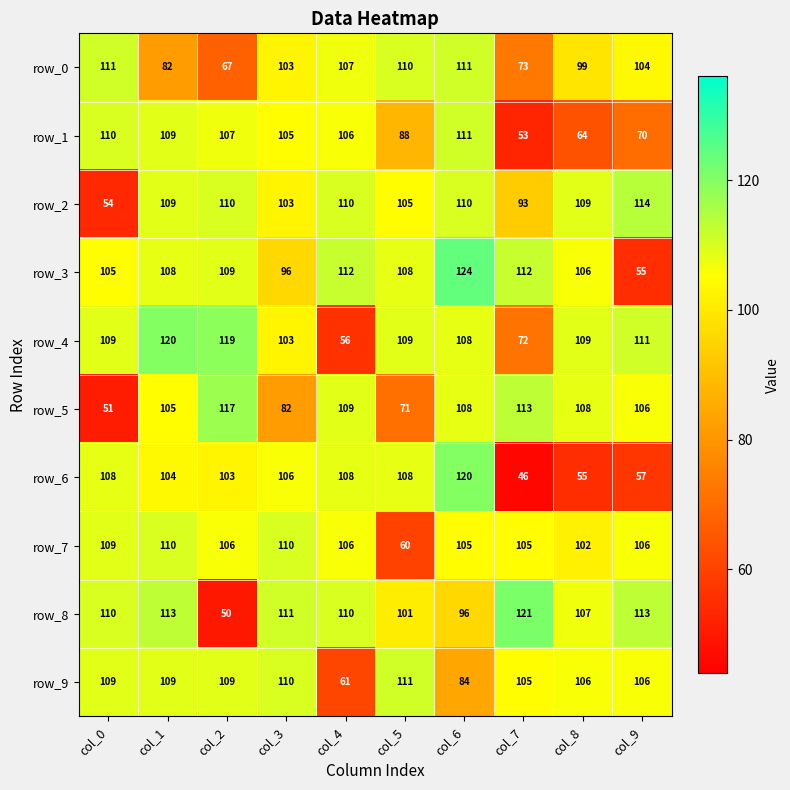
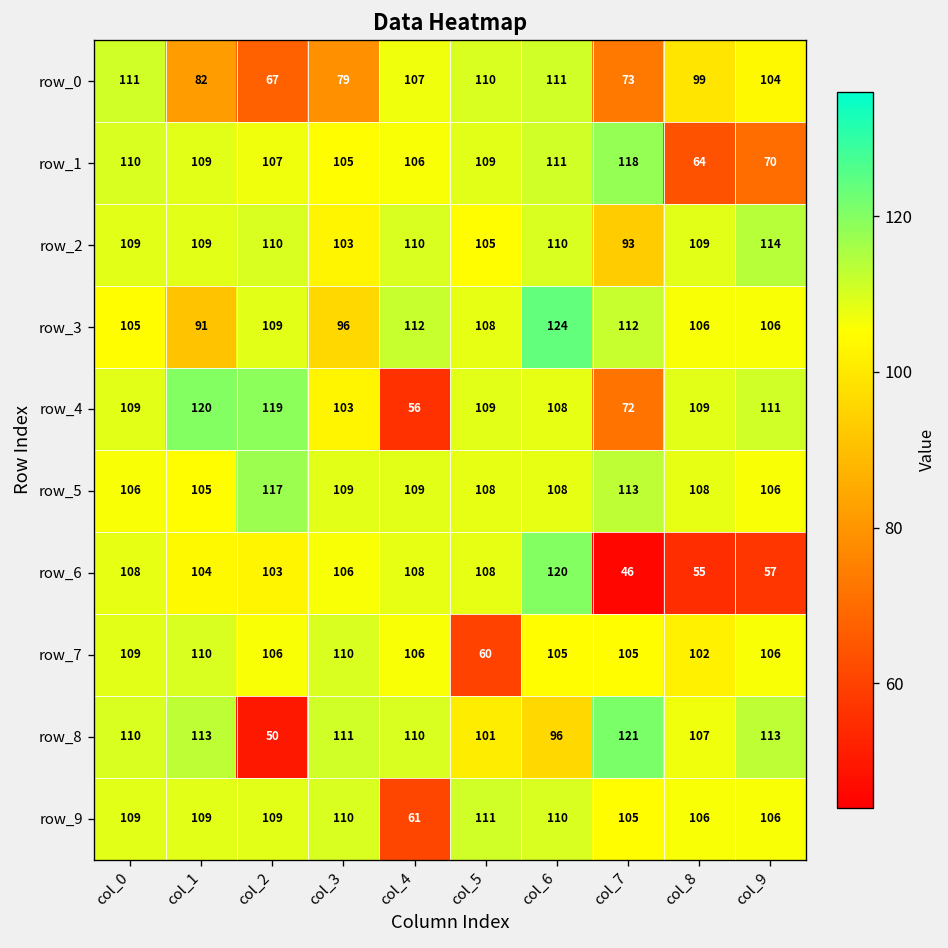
  {
    "row_0": {
      "col_0": 111,
      "col_1": 82,
      "col_2": 67,
-     "col_3": 103,
+     "col_3": 79,
      "col_4": 107,
      "col_5": 110,
      "col_6": 111,
      "col_7": 73,
      "col_8": 99,
      "col_9": 104
    },
    "row_1": {
      "col_0": 110,
      "col_1": 109,
      "col_2": 107,
      "col_3": 105,
      "col_4": 106,
-     "col_5": 88,
+     "col_5": 109,
      "col_6": 111,
-     "col_7": 53,
+     "col_7": 118,
      "col_8": 64,
      "col_9": 70
    },
    "row_2": {
-     "col_0": 54,
+     "col_0": 109,
      "col_1": 109,
      "col_2": 110,
      "col_3": 103,
      "col_4": 110,
      "col_5": 105,
      "col_6": 110,
      "col_7": 93,
      "col_8": 109,
      "col_9": 114
    },
    "row_3": {
      "col_0": 105,
-     "col_1": 108,
+     "col_1": 91,
      "col_2": 109,
      "col_3": 96,
      "col_4": 112,
      "col_5": 108,
      "col_6": 124,
      "col_7": 112,
      "col_8": 106,
-     "col_9": 55
+     "col_9": 106
    },
    "row_4": {
      "col_0": 109,
      "col_1": 120,
      "col_2": 119,
      "col_3": 103,
      "col_4": 56,
      "col_5": 109,
      "col_6": 108,
      "col_7": 72,
      "col_8": 109,
      "col_9": 111
    },
    "row_5": {
-     "col_0": 51,
+     "col_0": 106,
      "col_1": 105,
      "col_2": 117,
-     "col_3": 82,
+     "col_3": 109,
      "col_4": 109,
-     "col_5": 71,
+     "col_5": 108,
      "col_6": 108,
      "col_7": 113,
      "col_8": 108,
      "col_9": 106
    },
    "row_6": {
      "col_0": 108,
      "col_1": 104,
      "col_2": 103,
      "col_3": 106,
      "col_4": 108,
      "col_5": 108,
      "col_6": 120,
      "col_7": 46,
      "col_8": 55,
      "col_9": 57
    },
    "row_7": {
      "col_0": 109,
      "col_1": 110,
      "col_2": 106,
      "col_3": 110,
      "col_4": 106,
      "col_5": 60,
      "col_6": 105,
      "col_7": 105,
      "col_8": 102,
      "col_9": 106
    },
    "row_8": {
      "col_0": 110,
      "col_1": 113,
      "col_2": 50,
      "col_3": 111,
      "col_4": 110,
      "col_5": 101,
      "col_6": 96,
      "col_7": 121,
      "col_8": 107,
      "col_9": 113
    },
    "row_9": {
      "col_0": 109,
      "col_1": 109,
      "col_2": 109,
      "col_3": 110,
      "col_4": 61,
      "col_5": 111,
-     "col_6": 84,
+     "col_6": 110,
      "col_7": 105,
      "col_8": 106,
      "col_9": 106
    }
  }
